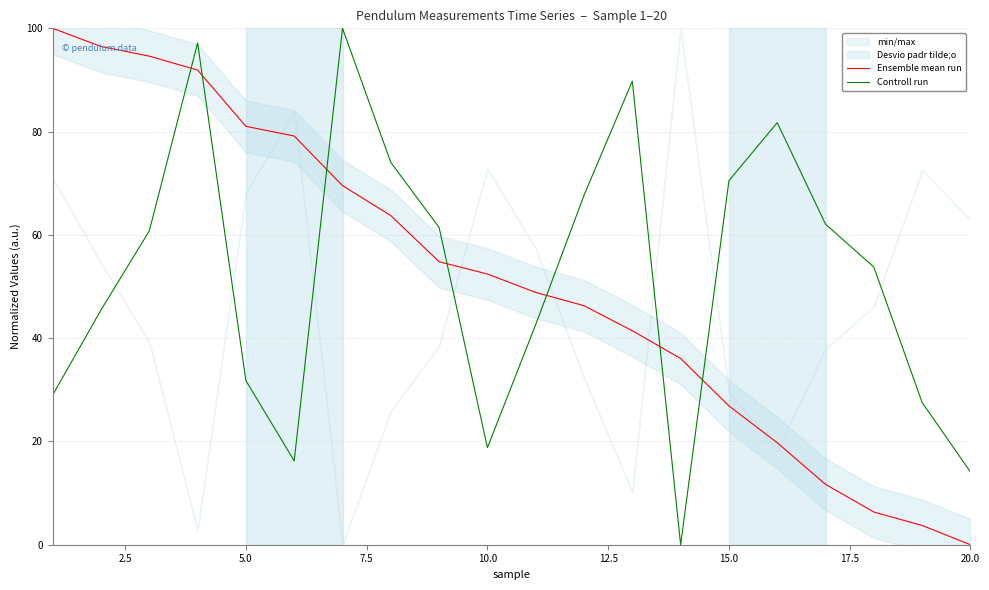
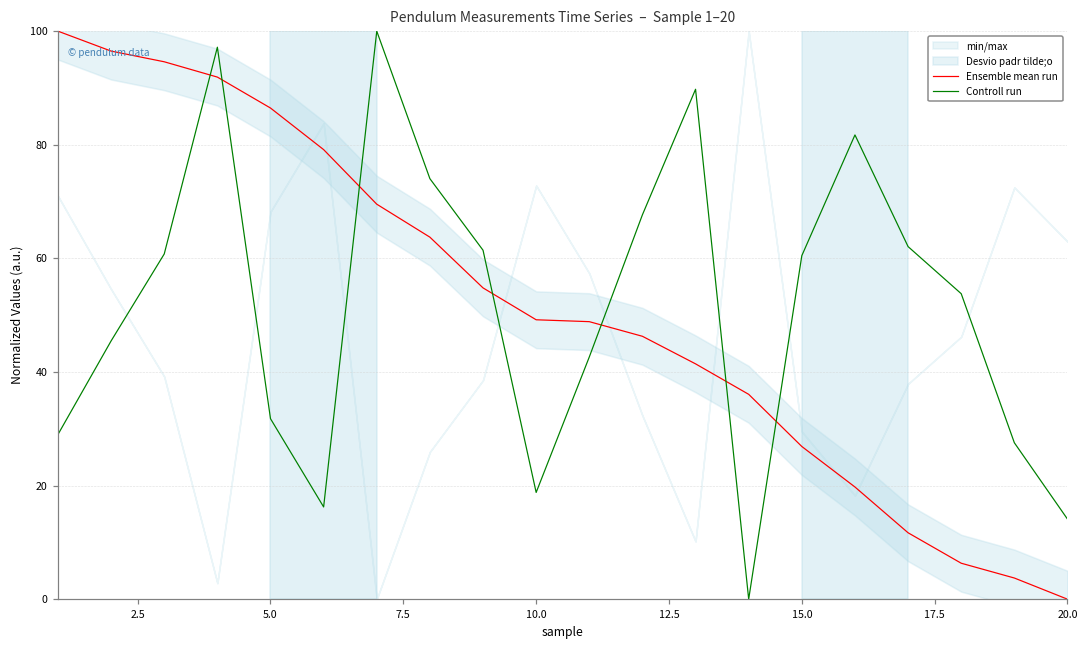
  {
    "Ensemble mean run": {
-     "5.0": 81,
-     "10.0": 52,
+     "5.0": 86,
+     "10.0": 49,
      "15.0": 27,
      "20.0": 0
    },
    "Controll run": {
      "5.0": 32,
      "10.0": 19,
-     "15.0": 71,
+     "15.0": 60,
      "20.0": 14
    }
  }
